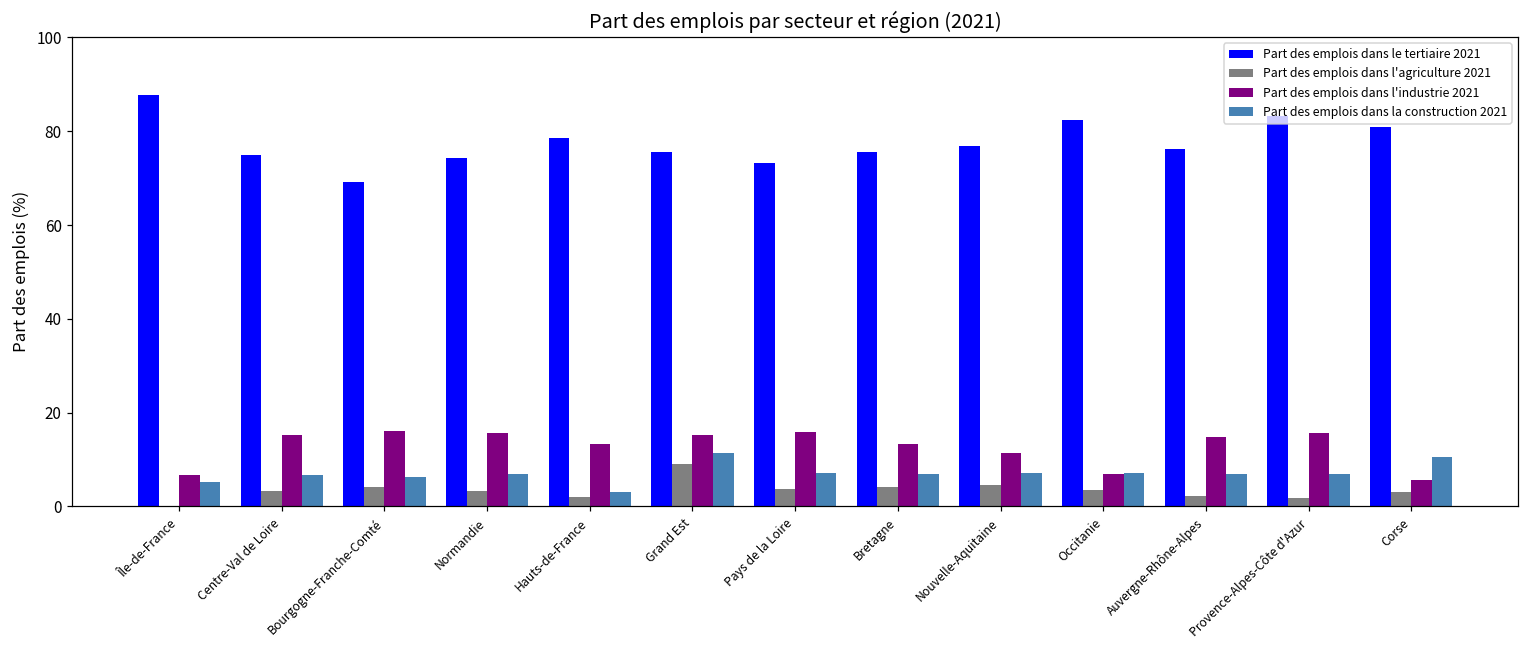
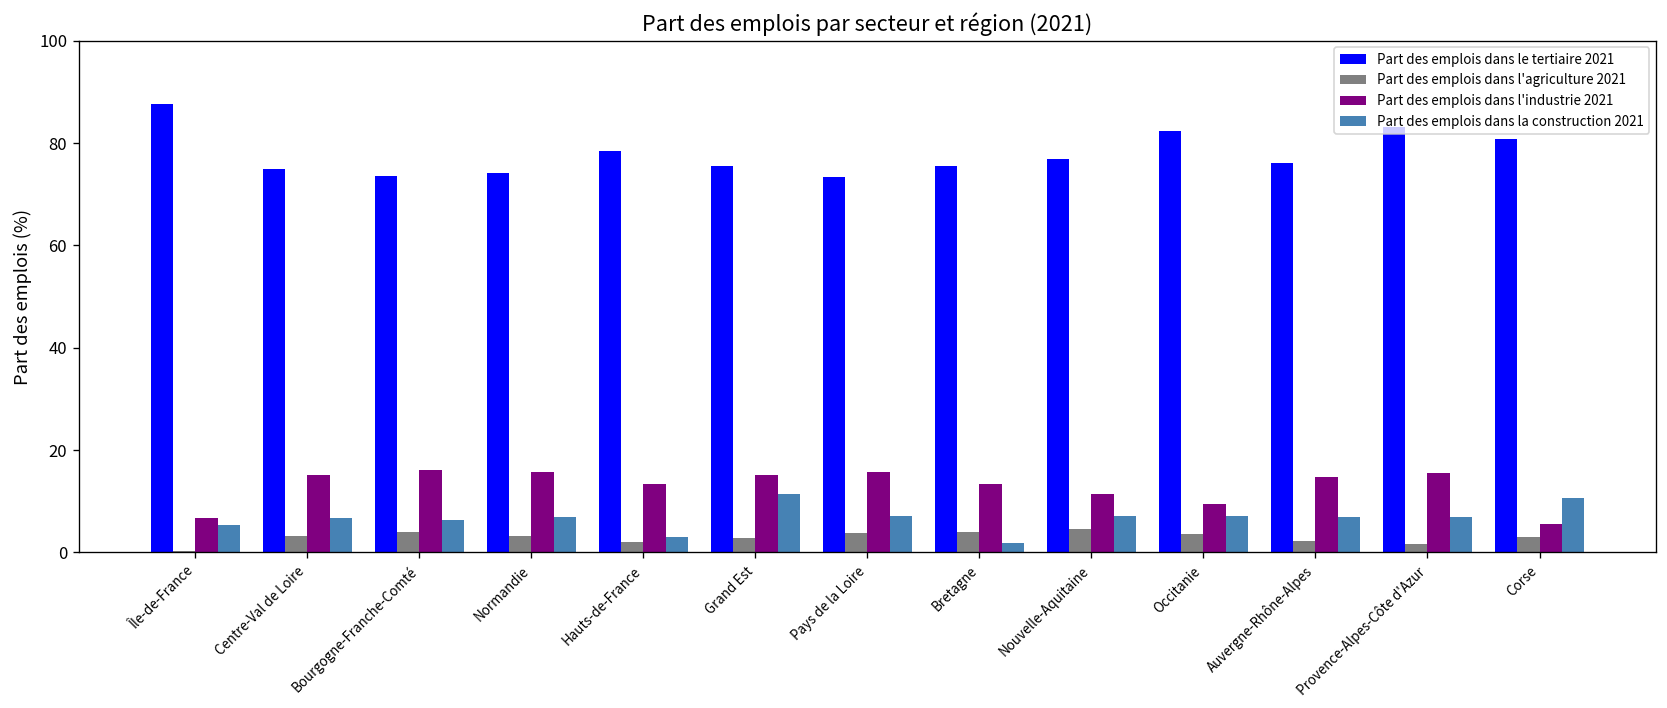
  {
    "Part des emplois dans le tertiaire 2021": {
      "Île-de-France": 88,
      "Centre-Val de Loire": 75,
-     "Bourgogne-Franche-Comté": 69,
+     "Bourgogne-Franche-Comté": 74,
      "Normandie": 74,
      "Hauts-de-France": 79,
      "Grand Est": 76,
      "Pays de la Loire": 73,
      "Bretagne": 76,
      "Nouvelle-Aquitaine": 77,
      "Occitanie": 82,
      "Auvergne-Rhône-Alpes": 76,
      "Provence-Alpes-Côte d'Azur": 83,
      "Corse": 81
    },
    "Part des emplois dans l'agriculture 2021": {
      "Centre-Val de Loire": 3,
      "Bourgogne-Franche-Comté": 4,
      "Normandie": 3,
      "Hauts-de-France": 2,
-     "Grand Est": 9,
+     "Grand Est": 3,
      "Pays de la Loire": 4,
      "Bretagne": 4,
      "Nouvelle-Aquitaine": 5,
      "Occitanie": 4,
      "Auvergne-Rhône-Alpes": 2,
      "Provence-Alpes-Côte d'Azur": 2,
      "Corse": 3
    },
    "Part des emplois dans l'industrie 2021": {
      "Île-de-France": 7,
      "Centre-Val de Loire": 15,
      "Bourgogne-Franche-Comté": 16,
      "Normandie": 16,
      "Hauts-de-France": 13,
      "Grand Est": 15,
      "Pays de la Loire": 16,
      "Bretagne": 13,
      "Nouvelle-Aquitaine": 11,
-     "Occitanie": 7,
+     "Occitanie": 10,
      "Auvergne-Rhône-Alpes": 15,
      "Provence-Alpes-Côte d'Azur": 16,
      "Corse": 6
    },
    "Part des emplois dans la construction 2021": {
      "Île-de-France": 5,
      "Centre-Val de Loire": 7,
      "Bourgogne-Franche-Comté": 6,
      "Normandie": 7,
      "Hauts-de-France": 3,
      "Grand Est": 11,
      "Pays de la Loire": 7,
-     "Bretagne": 7,
+     "Bretagne": 2,
      "Nouvelle-Aquitaine": 7,
      "Occitanie": 7,
      "Auvergne-Rhône-Alpes": 7,
      "Provence-Alpes-Côte d'Azur": 7,
      "Corse": 11
    }
  }
